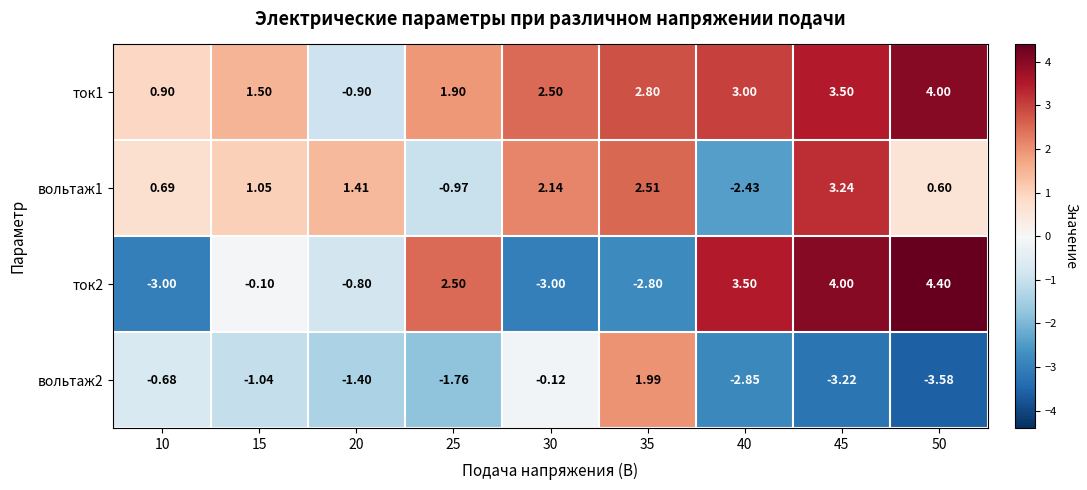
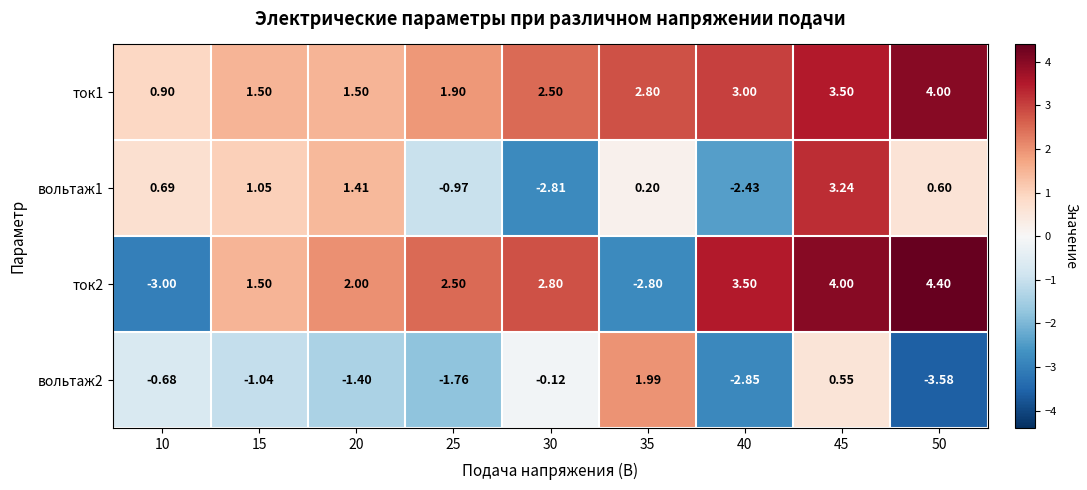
  {
    "ток1": {
      "10": 0.90,
      "15": 1.50,
-     "20": -0.90,
+     "20": 1.50,
      "25": 1.90,
      "30": 2.50,
      "35": 2.80,
      "40": 3.00,
      "45": 3.50,
      "50": 4.00
    },
    "вольтаж1": {
      "10": 0.69,
      "15": 1.05,
      "20": 1.41,
      "25": -0.97,
-     "30": 2.14,
-     "35": 2.51,
+     "30": -2.81,
+     "35": 0.20,
      "40": -2.43,
      "45": 3.24,
      "50": 0.60
    },
    "ток2": {
      "10": -3.00,
-     "15": -0.10,
-     "20": -0.80,
+     "15": 1.50,
+     "20": 2.00,
      "25": 2.50,
-     "30": -3.00,
+     "30": 2.80,
      "35": -2.80,
      "40": 3.50,
      "45": 4.00,
      "50": 4.40
    },
    "вольтаж2": {
      "10": -0.68,
      "15": -1.04,
      "20": -1.40,
      "25": -1.76,
      "30": -0.12,
      "35": 1.99,
      "40": -2.85,
-     "45": -3.22,
+     "45": 0.55,
      "50": -3.58
    }
  }
